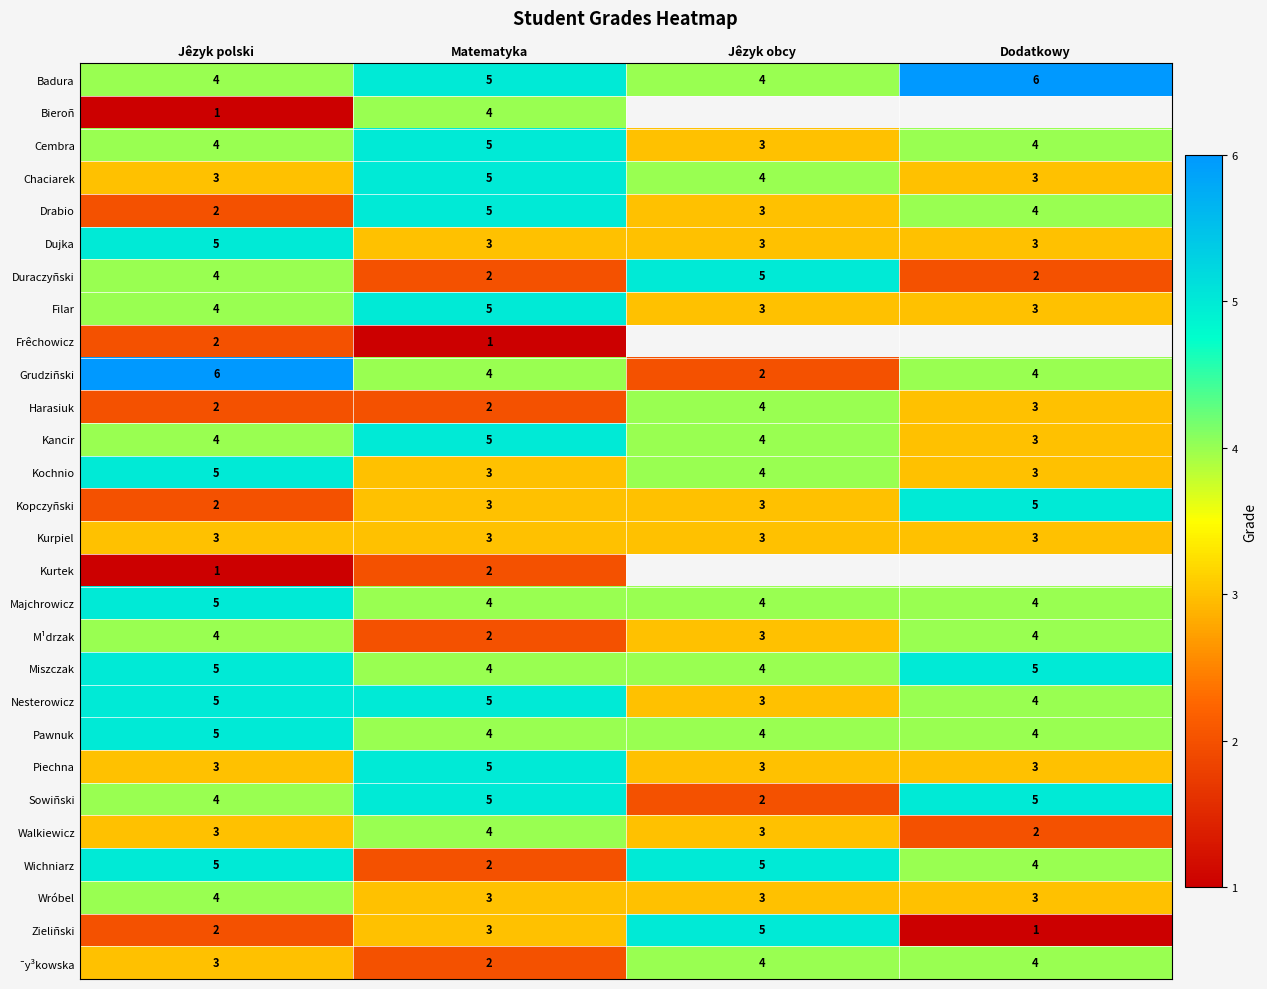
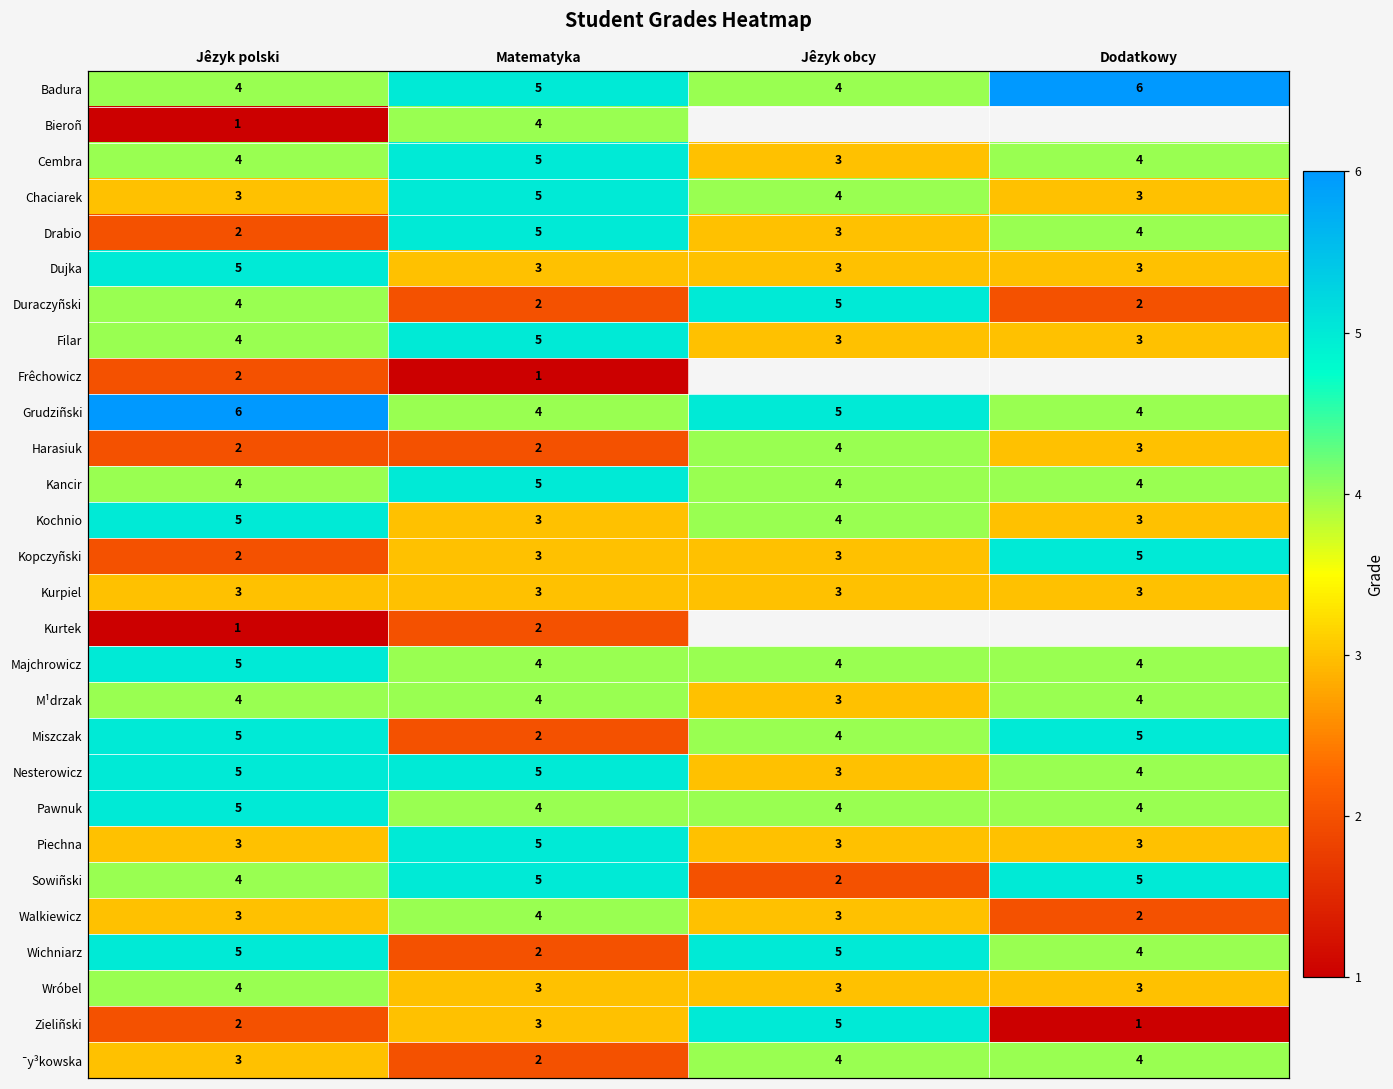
  {
    "Badura": {
      "Jêzyk polski": 4,
      "Matematyka": 5,
      "Jêzyk obcy": 4,
      "Dodatkowy": 6
    },
    "Bieroñ": {
      "Jêzyk polski": 1,
      "Matematyka": 4
    },
    "Cembra": {
      "Jêzyk polski": 4,
      "Matematyka": 5,
      "Jêzyk obcy": 3,
      "Dodatkowy": 4
    },
    "Chaciarek": {
      "Jêzyk polski": 3,
      "Matematyka": 5,
      "Jêzyk obcy": 4,
      "Dodatkowy": 3
    },
    "Drabio": {
      "Jêzyk polski": 2,
      "Matematyka": 5,
      "Jêzyk obcy": 3,
      "Dodatkowy": 4
    },
    "Dujka": {
      "Jêzyk polski": 5,
      "Matematyka": 3,
      "Jêzyk obcy": 3,
      "Dodatkowy": 3
    },
    "Duraczyñski": {
      "Jêzyk polski": 4,
      "Matematyka": 2,
      "Jêzyk obcy": 5,
      "Dodatkowy": 2
    },
    "Filar": {
      "Jêzyk polski": 4,
      "Matematyka": 5,
      "Jêzyk obcy": 3,
      "Dodatkowy": 3
    },
    "Frêchowicz": {
      "Jêzyk polski": 2,
      "Matematyka": 1
    },
    "Grudziñski": {
      "Jêzyk polski": 6,
      "Matematyka": 4,
-     "Jêzyk obcy": 2,
+     "Jêzyk obcy": 5,
      "Dodatkowy": 4
    },
    "Harasiuk": {
      "Jêzyk polski": 2,
      "Matematyka": 2,
      "Jêzyk obcy": 4,
      "Dodatkowy": 3
    },
    "Kancir": {
      "Jêzyk polski": 4,
      "Matematyka": 5,
      "Jêzyk obcy": 4,
-     "Dodatkowy": 3
+     "Dodatkowy": 4
    },
    "Kochnio": {
      "Jêzyk polski": 5,
      "Matematyka": 3,
      "Jêzyk obcy": 4,
      "Dodatkowy": 3
    },
    "Kopczyñski": {
      "Jêzyk polski": 2,
      "Matematyka": 3,
      "Jêzyk obcy": 3,
      "Dodatkowy": 5
    },
    "Kurpiel": {
      "Jêzyk polski": 3,
      "Matematyka": 3,
      "Jêzyk obcy": 3,
      "Dodatkowy": 3
    },
    "Kurtek": {
      "Jêzyk polski": 1,
      "Matematyka": 2
    },
    "Majchrowicz": {
      "Jêzyk polski": 5,
      "Matematyka": 4,
      "Jêzyk obcy": 4,
      "Dodatkowy": 4
    },
    "M¹drzak": {
      "Jêzyk polski": 4,
-     "Matematyka": 2,
+     "Matematyka": 4,
      "Jêzyk obcy": 3,
      "Dodatkowy": 4
    },
    "Miszczak": {
      "Jêzyk polski": 5,
-     "Matematyka": 4,
+     "Matematyka": 2,
      "Jêzyk obcy": 4,
      "Dodatkowy": 5
    },
    "Nesterowicz": {
      "Jêzyk polski": 5,
      "Matematyka": 5,
      "Jêzyk obcy": 3,
      "Dodatkowy": 4
    },
    "Pawnuk": {
      "Jêzyk polski": 5,
      "Matematyka": 4,
      "Jêzyk obcy": 4,
      "Dodatkowy": 4
    },
    "Piechna": {
      "Jêzyk polski": 3,
      "Matematyka": 5,
      "Jêzyk obcy": 3,
      "Dodatkowy": 3
    },
    "Sowiñski": {
      "Jêzyk polski": 4,
      "Matematyka": 5,
      "Jêzyk obcy": 2,
      "Dodatkowy": 5
    },
    "Walkiewicz": {
      "Jêzyk polski": 3,
      "Matematyka": 4,
      "Jêzyk obcy": 3,
      "Dodatkowy": 2
    },
    "Wichniarz": {
      "Jêzyk polski": 5,
      "Matematyka": 2,
      "Jêzyk obcy": 5,
      "Dodatkowy": 4
    },
    "Wróbel": {
      "Jêzyk polski": 4,
      "Matematyka": 3,
      "Jêzyk obcy": 3,
      "Dodatkowy": 3
    },
    "Zieliñski": {
      "Jêzyk polski": 2,
      "Matematyka": 3,
      "Jêzyk obcy": 5,
      "Dodatkowy": 1
    },
    "¯y³kowska": {
      "Jêzyk polski": 3,
      "Matematyka": 2,
      "Jêzyk obcy": 4,
      "Dodatkowy": 4
    }
  }
